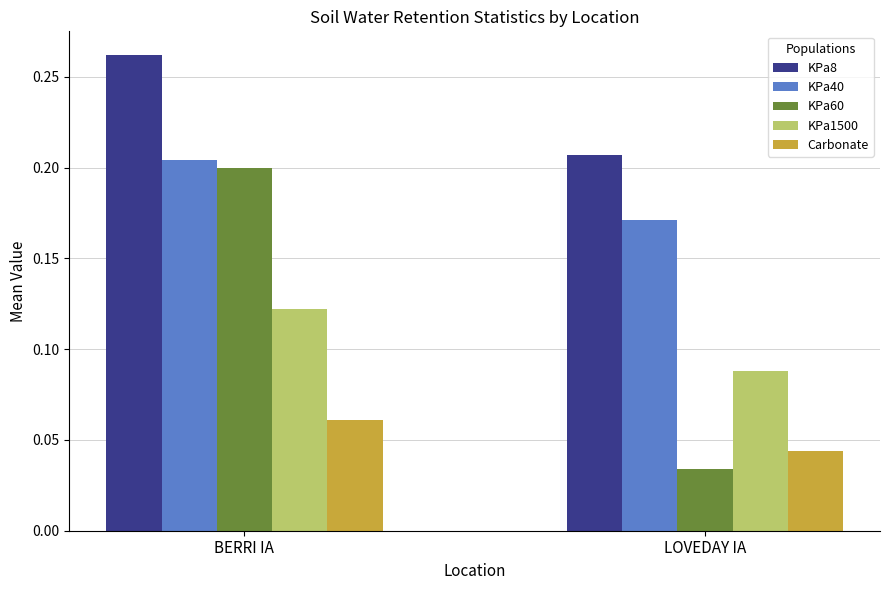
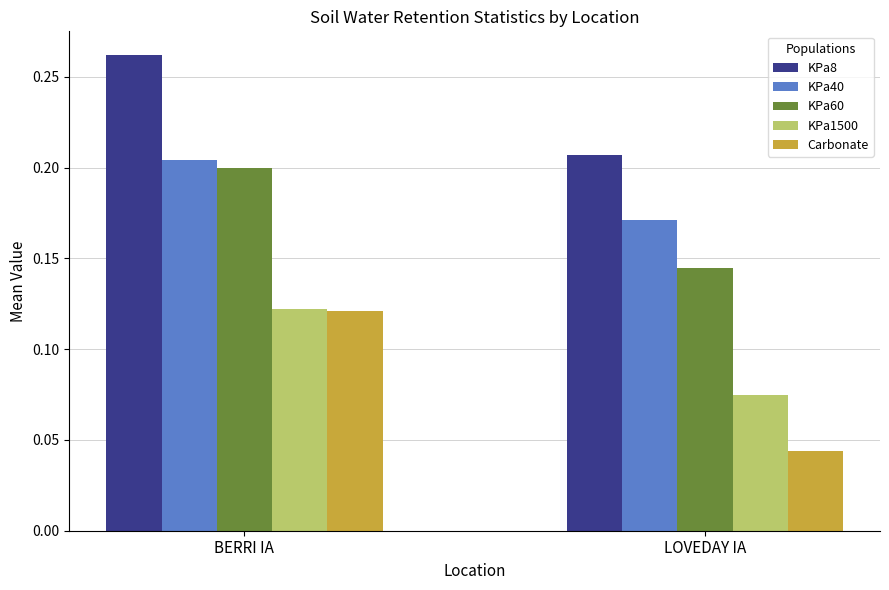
  {
    "KPa8": {
      "BERRI IA": 0.262,
      "LOVEDAY IA": 0.207
    },
    "KPa40": {
      "BERRI IA": 0.204,
      "LOVEDAY IA": 0.171
    },
    "KPa60": {
      "BERRI IA": 0.200,
-     "LOVEDAY IA": 0.034
+     "LOVEDAY IA": 0.145
    },
    "KPa1500": {
      "BERRI IA": 0.122,
-     "LOVEDAY IA": 0.088
+     "LOVEDAY IA": 0.075
    },
    "Carbonate": {
-     "BERRI IA": 0.061,
+     "BERRI IA": 0.121,
      "LOVEDAY IA": 0.044
    }
  }
